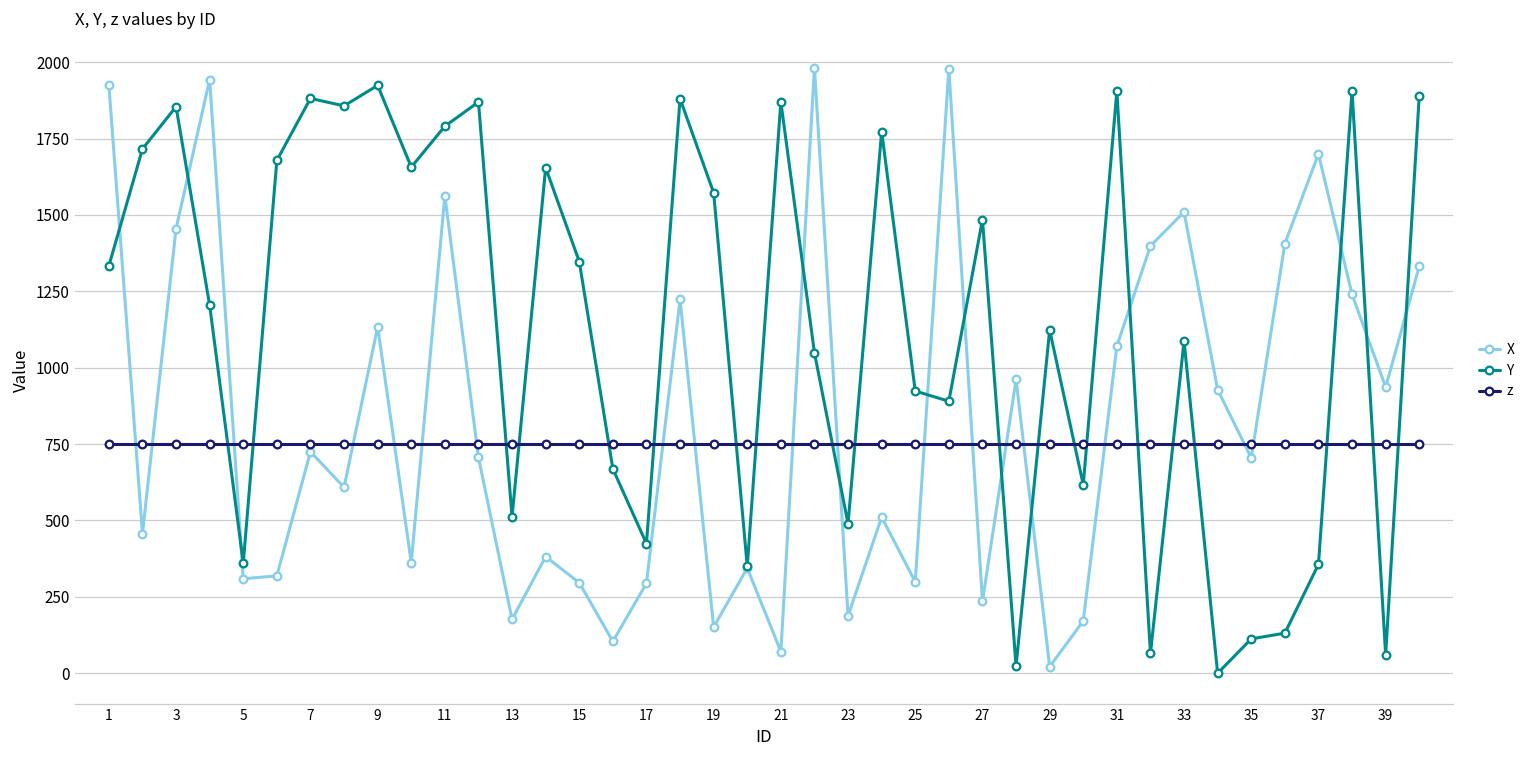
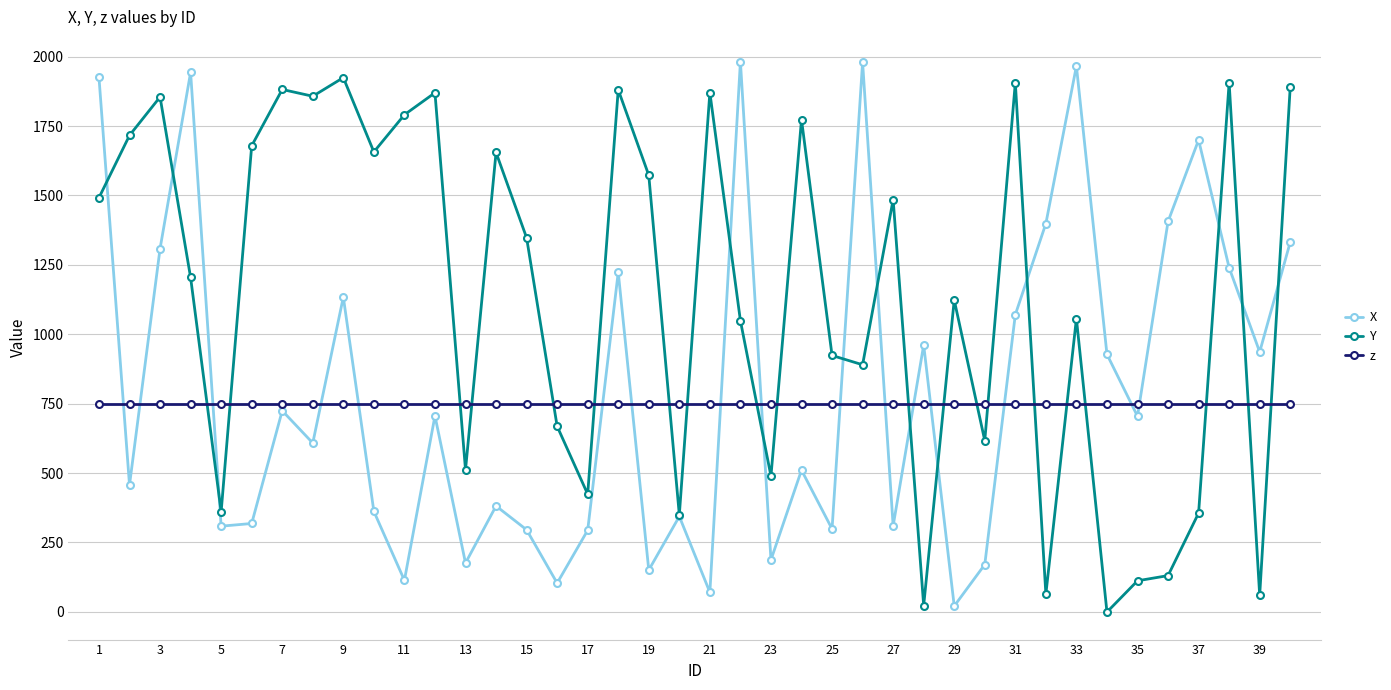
  {
    "X": {
      "1": 1930,
-     "3": 1460,
+     "3": 1310,
      "5": 310,
      "7": 720,
      "9": 1130,
-     "11": 1560,
+     "11": 110,
      "13": 180,
      "15": 300,
      "17": 290,
      "19": 150,
      "21": 70,
      "23": 190,
      "25": 300,
-     "27": 230,
+     "27": 310,
      "29": 20,
      "31": 1070,
-     "33": 1510,
+     "33": 1970,
      "35": 700,
      "37": 1700,
      "39": 940
    },
    "Y": {
-     "1": 1330,
+     "1": 1490,
      "3": 1850,
      "5": 360,
      "7": 1880,
      "9": 1920,
      "11": 1790,
      "13": 510,
      "15": 1350,
      "17": 420,
      "19": 1570,
      "21": 1870,
      "23": 490,
      "25": 920,
      "27": 1480,
      "29": 1120,
      "31": 1910,
-     "33": 1090,
+     "33": 1060,
      "35": 110,
      "37": 360,
      "39": 60
    },
    "z": {
      "1": 750,
      "3": 750,
      "5": 750,
      "7": 750,
      "9": 750,
      "11": 750,
      "13": 750,
      "15": 750,
      "17": 750,
      "19": 750,
      "21": 750,
      "23": 750,
      "25": 750,
      "27": 750,
      "29": 750,
      "31": 750,
      "33": 750,
      "35": 750,
      "37": 750,
      "39": 750
    }
  }
